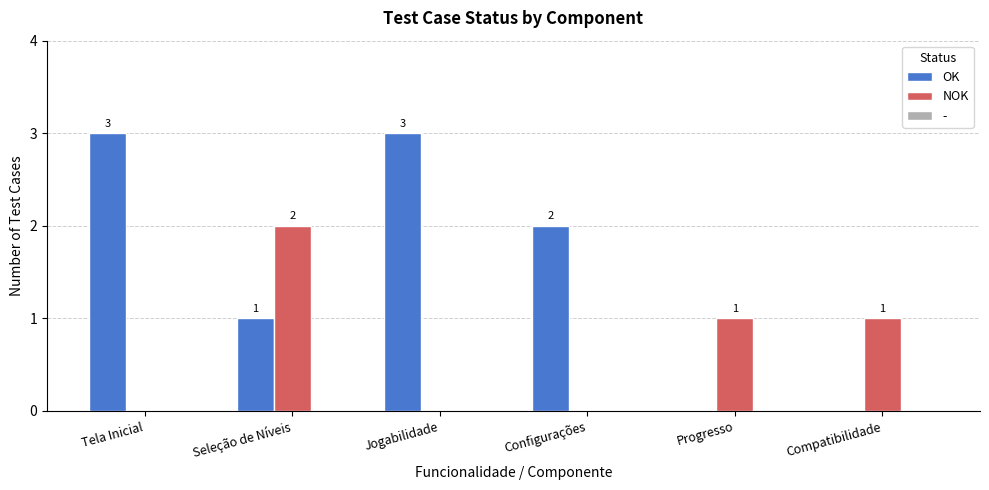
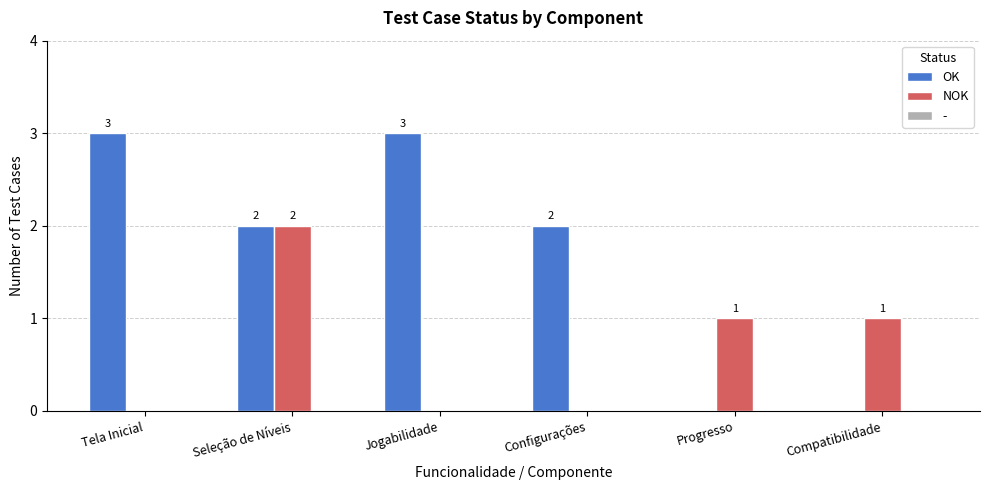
  {
    "OK": {
      "Tela Inicial": 3,
-     "Seleção de Níveis": 1,
+     "Seleção de Níveis": 2,
      "Jogabilidade": 3,
      "Configurações": 2
    },
    "NOK": {
      "Seleção de Níveis": 2,
      "Progresso": 1,
      "Compatibilidade": 1
    },
    "-": {
      "Tela Inicial": 0.0,
      "Seleção de Níveis": 0.0,
      "Jogabilidade": 0.0,
      "Configurações": 0.0,
      "Progresso": 0.0,
      "Compatibilidade": 0.0
    }
  }
